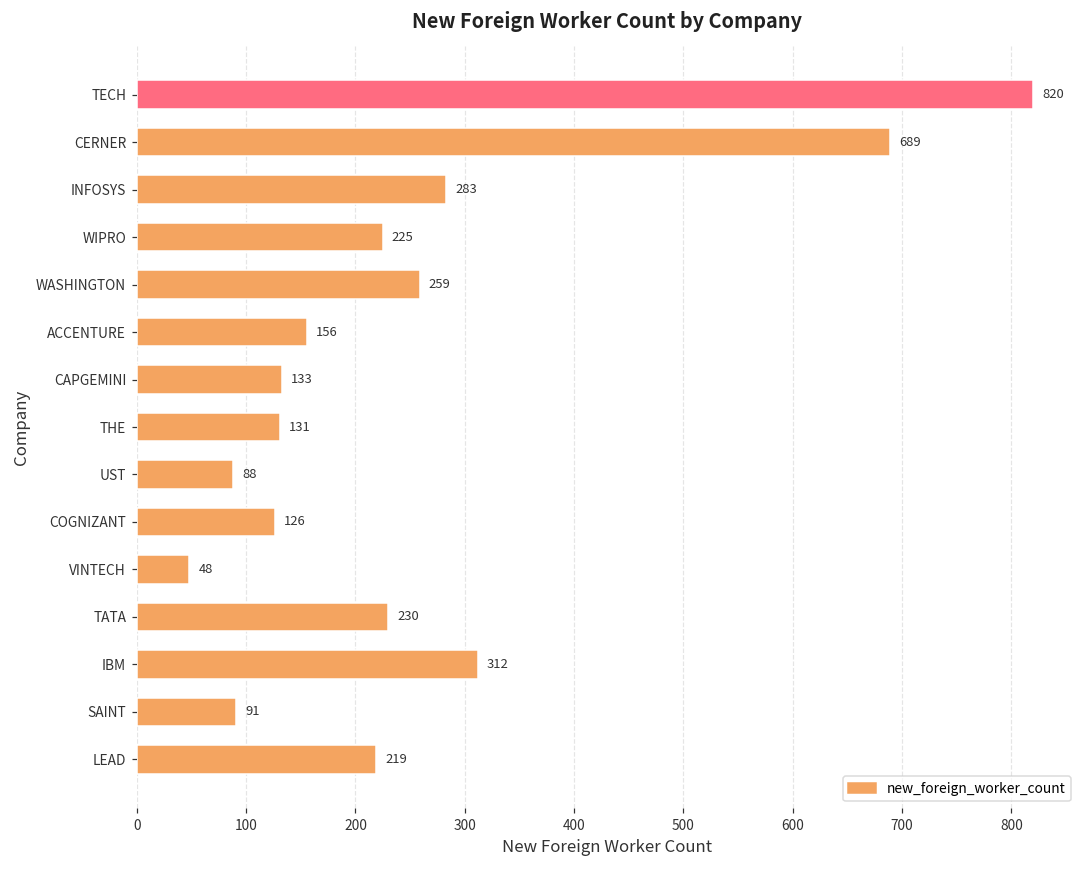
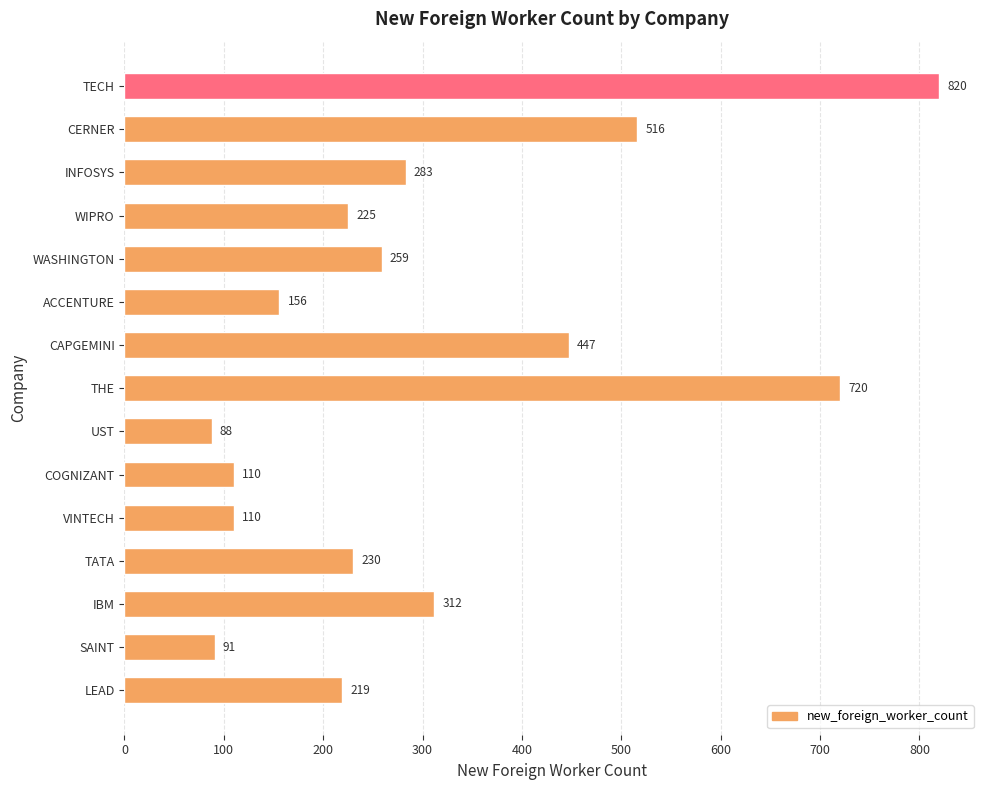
  {
    "TECH": 820,
-   "CERNER": 689,
+   "CERNER": 516,
    "INFOSYS": 283,
    "WIPRO": 225,
    "WASHINGTON": 259,
    "ACCENTURE": 156,
-   "CAPGEMINI": 133,
-   "THE": 131,
+   "CAPGEMINI": 447,
+   "THE": 720,
    "UST": 88,
-   "COGNIZANT": 126,
-   "VINTECH": 48,
+   "COGNIZANT": 110,
+   "VINTECH": 110,
    "TATA": 230,
    "IBM": 312,
    "SAINT": 91,
    "LEAD": 219
  }
